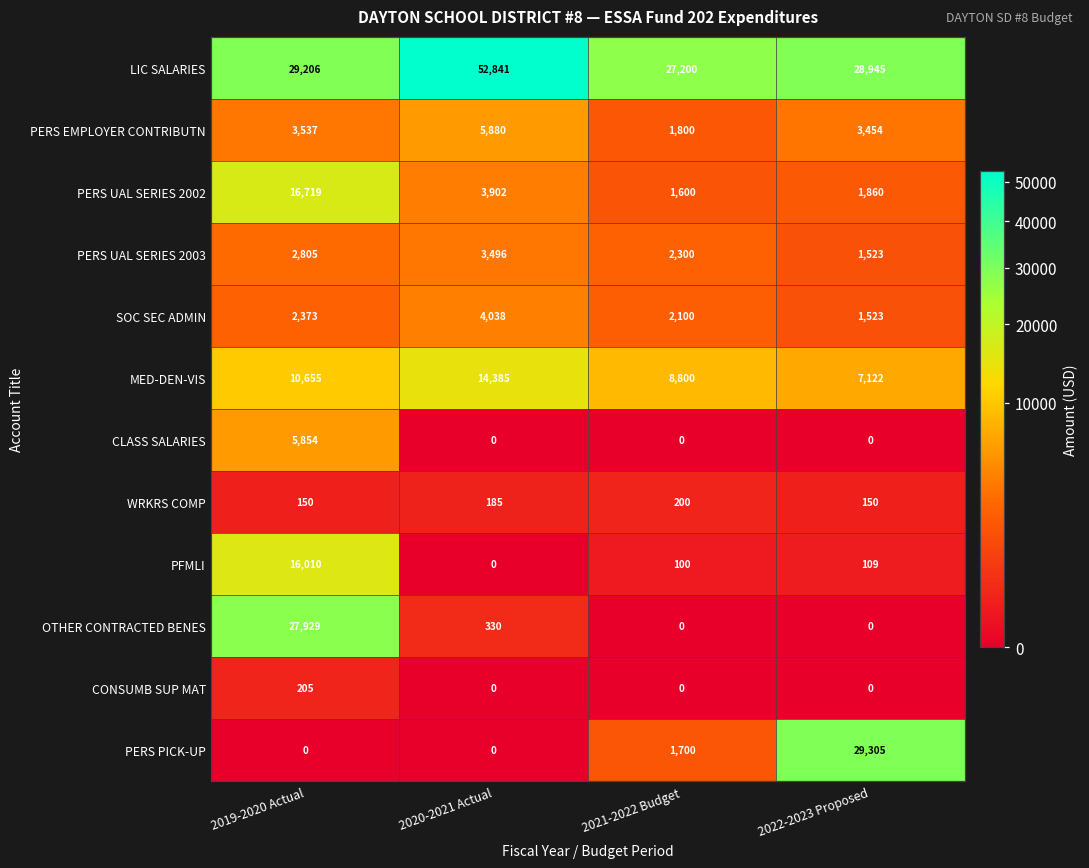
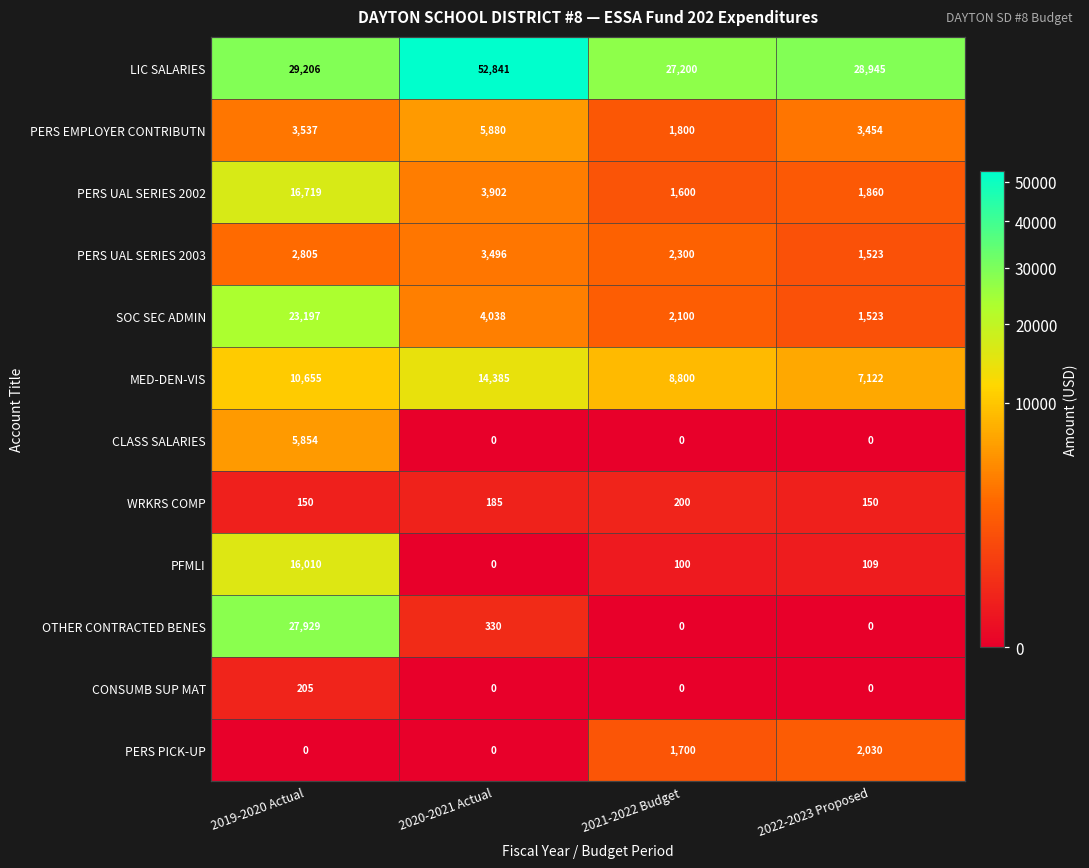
  {
    "LIC SALARIES": {
      "2019-2020 Actual": "29,206",
      "2020-2021 Actual": "52,841",
      "2021-2022 Budget": "27,200",
      "2022-2023 Proposed": "28,945"
    },
    "PERS EMPLOYER CONTRIBUTN": {
      "2019-2020 Actual": "3,537",
      "2020-2021 Actual": "5,880",
      "2021-2022 Budget": "1,800",
      "2022-2023 Proposed": "3,454"
    },
    "PERS UAL SERIES 2002": {
      "2019-2020 Actual": "16,719",
      "2020-2021 Actual": "3,902",
      "2021-2022 Budget": "1,600",
      "2022-2023 Proposed": "1,860"
    },
    "PERS UAL SERIES 2003": {
      "2019-2020 Actual": "2,805",
      "2020-2021 Actual": "3,496",
      "2021-2022 Budget": "2,300",
      "2022-2023 Proposed": "1,523"
    },
    "SOC SEC ADMIN": {
-     "2019-2020 Actual": "2,373",
+     "2019-2020 Actual": "23,197",
      "2020-2021 Actual": "4,038",
      "2021-2022 Budget": "2,100",
      "2022-2023 Proposed": "1,523"
    },
    "MED-DEN-VIS": {
      "2019-2020 Actual": "10,655",
      "2020-2021 Actual": "14,385",
      "2021-2022 Budget": "8,800",
      "2022-2023 Proposed": "7,122"
    },
    "CLASS SALARIES": {
      "2019-2020 Actual": "5,854",
      "2020-2021 Actual": "0",
      "2021-2022 Budget": "0",
      "2022-2023 Proposed": "0"
    },
    "WRKRS COMP": {
      "2019-2020 Actual": "150",
      "2020-2021 Actual": "185",
      "2021-2022 Budget": "200",
      "2022-2023 Proposed": "150"
    },
    "PFMLI": {
      "2019-2020 Actual": "16,010",
      "2020-2021 Actual": "0",
      "2021-2022 Budget": "100",
      "2022-2023 Proposed": "109"
    },
    "OTHER CONTRACTED BENES": {
      "2019-2020 Actual": "27,929",
      "2020-2021 Actual": "330",
      "2021-2022 Budget": "0",
      "2022-2023 Proposed": "0"
    },
    "CONSUMB SUP MAT": {
      "2019-2020 Actual": "205",
      "2020-2021 Actual": "0",
      "2021-2022 Budget": "0",
      "2022-2023 Proposed": "0"
    },
    "PERS PICK-UP": {
      "2019-2020 Actual": "0",
      "2020-2021 Actual": "0",
      "2021-2022 Budget": "1,700",
-     "2022-2023 Proposed": "29,305"
+     "2022-2023 Proposed": "2,030"
    }
  }
